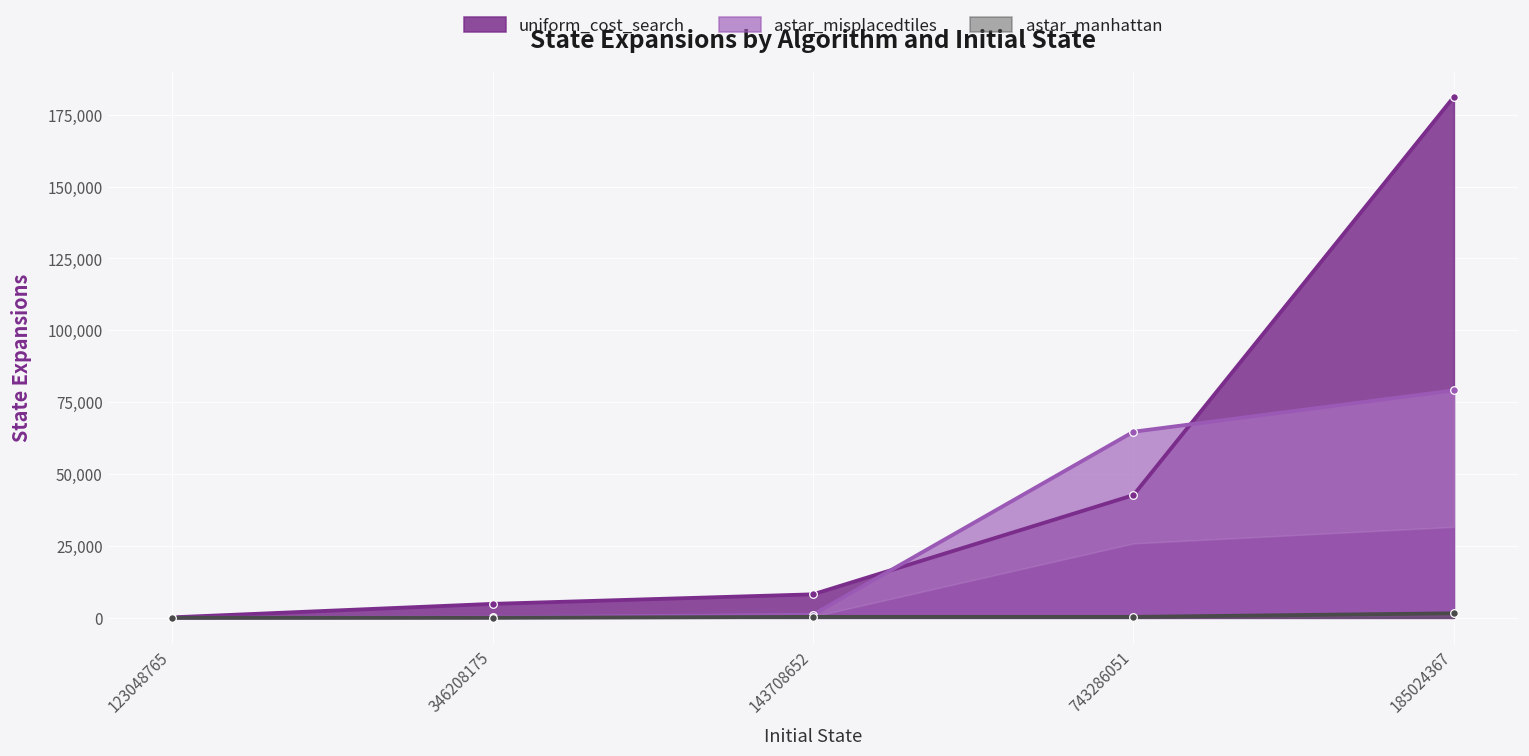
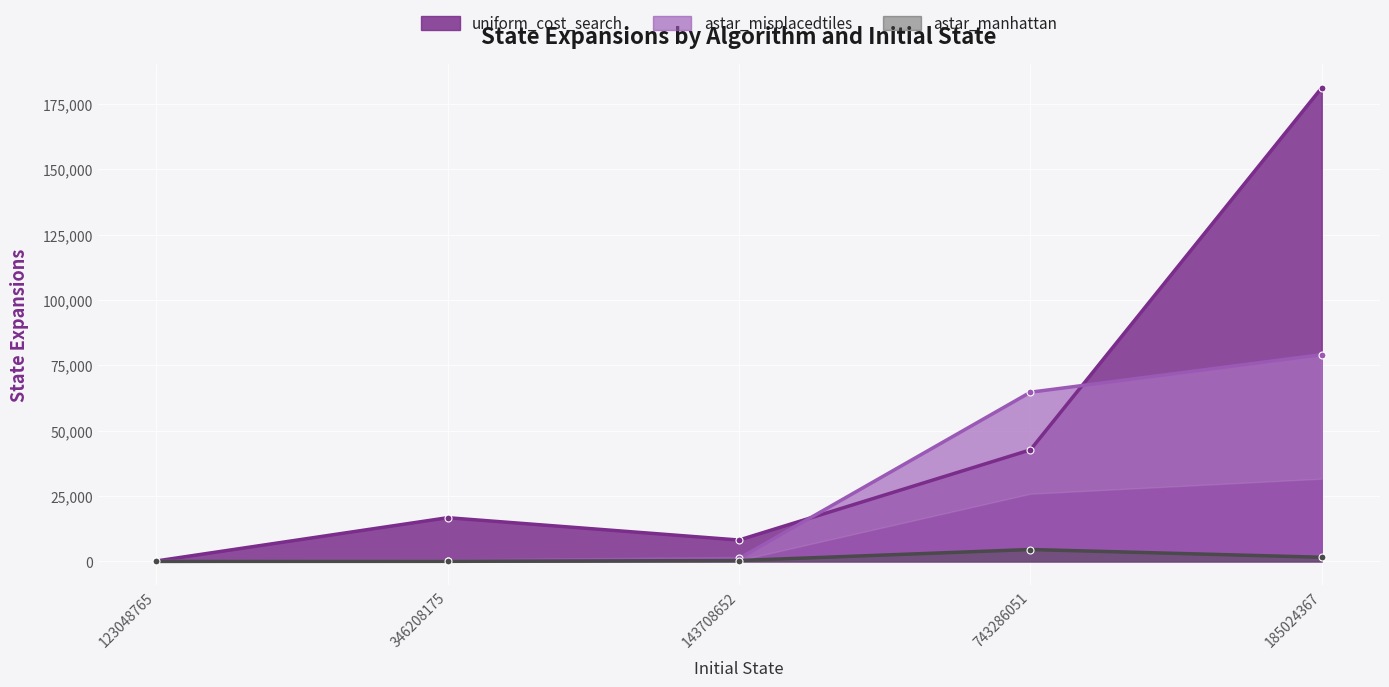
  {
    "uniform_cost_search": {
-     "346208175": "5,000",
+     "346208175": "17,000",
      "143708652": "8,000",
      "743286051": "43,000",
      "185024367": "181,000"
    },
    "astar_misplacedtiles": {
      "743286051": "65,000",
      "185024367": "79,000"
    },
    "astar_manhattan": {
-     "743286051": "0",
+     "743286051": "5,000",
      "185024367": "2,000"
    }
  }
